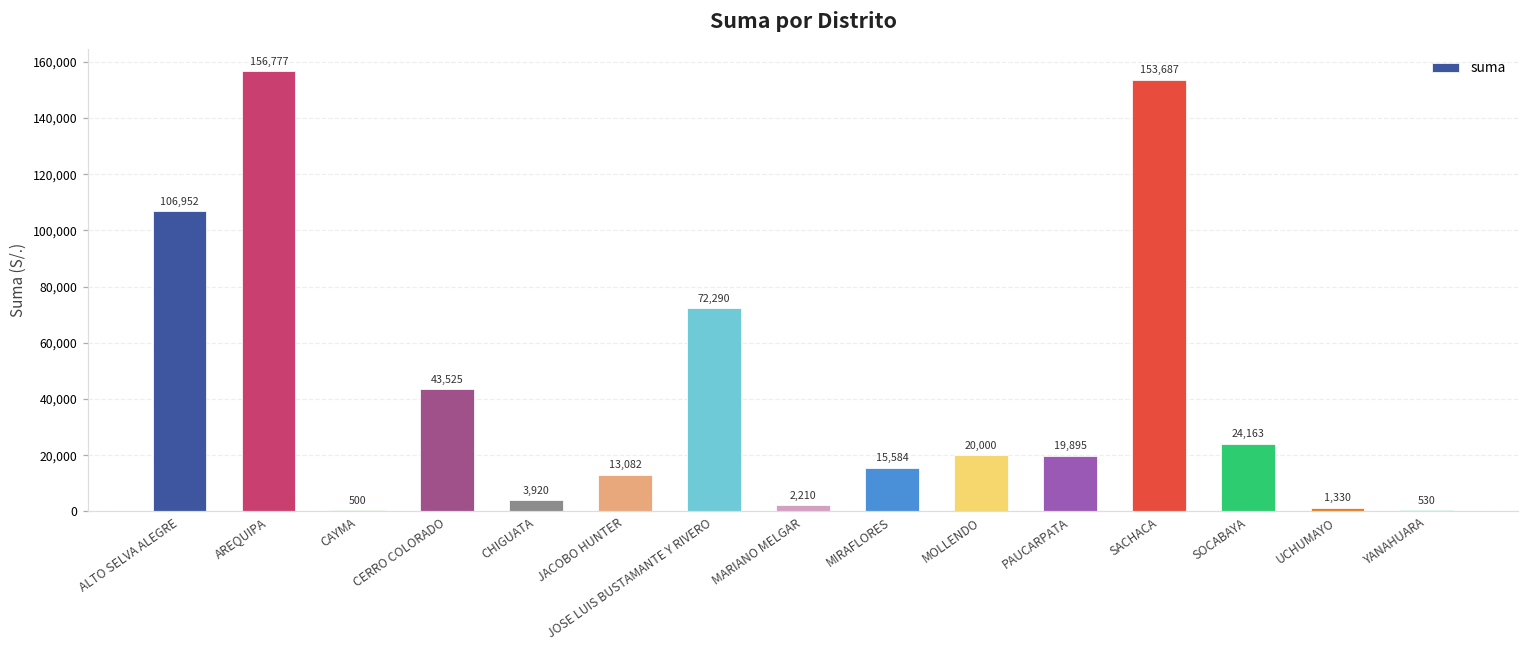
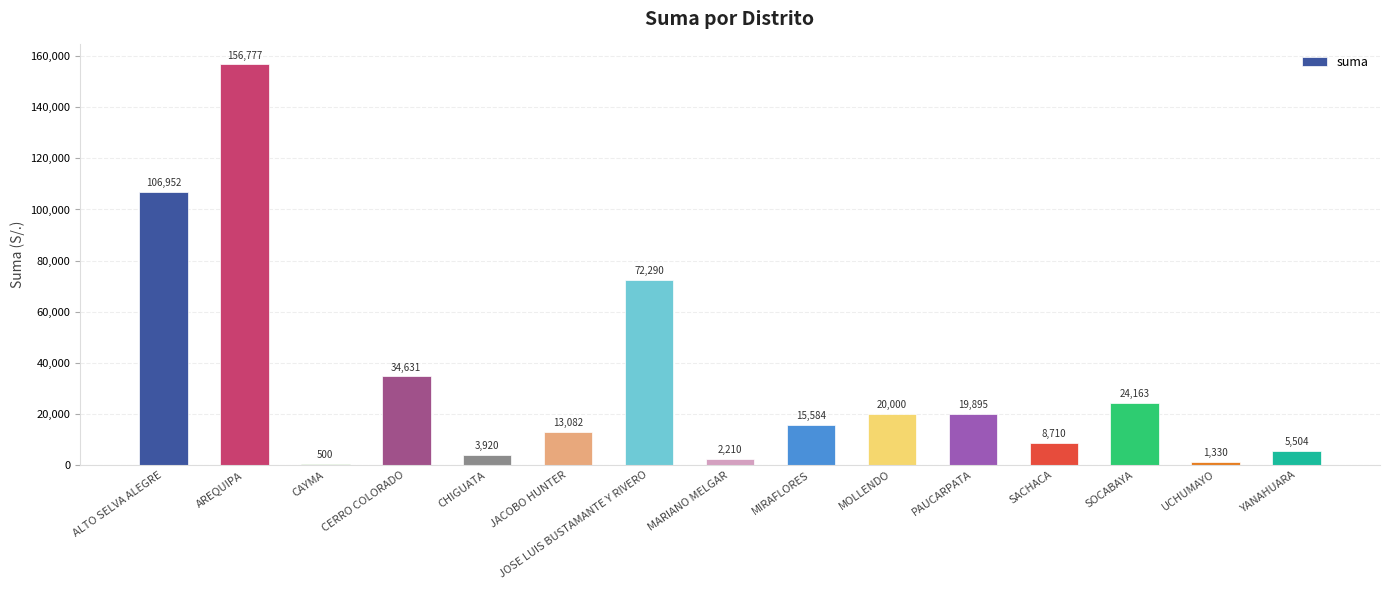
  {
    "ALTO SELVA ALEGRE": "106,952",
    "AREQUIPA": "156,777",
    "CAYMA": "500",
-   "CERRO COLORADO": "43,525",
+   "CERRO COLORADO": "34,631",
    "CHIGUATA": "3,920",
    "JACOBO HUNTER": "13,082",
    "JOSE LUIS BUSTAMANTE Y RIVERO": "72,290",
    "MARIANO MELGAR": "2,210",
    "MIRAFLORES": "15,584",
    "MOLLENDO": "20,000",
    "PAUCARPATA": "19,895",
-   "SACHACA": "153,687",
+   "SACHACA": "8,710",
    "SOCABAYA": "24,163",
    "UCHUMAYO": "1,330",
-   "YANAHUARA": "530"
+   "YANAHUARA": "5,504"
  }
